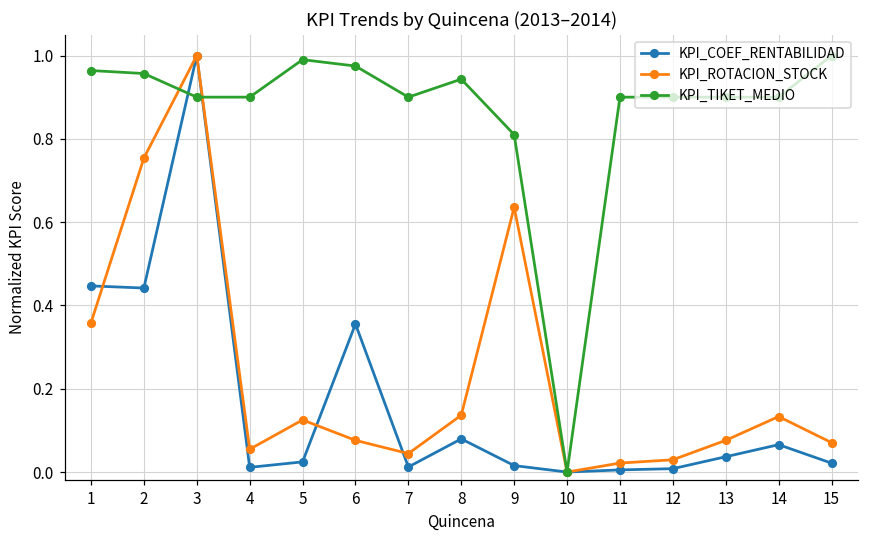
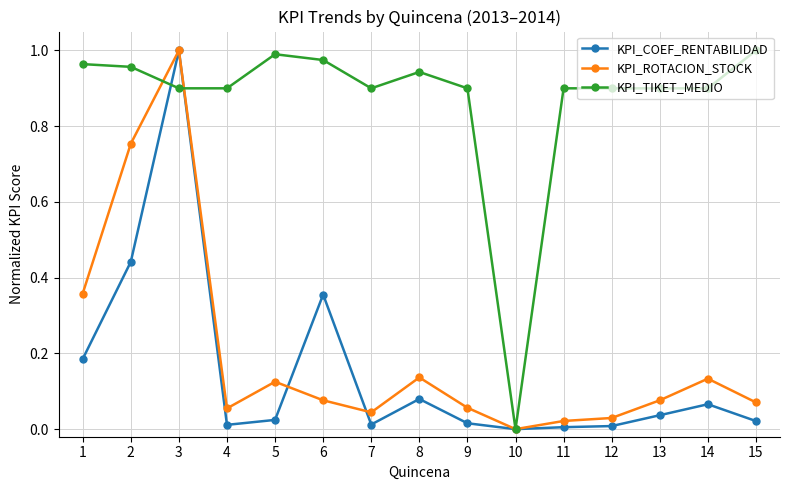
  {
    "KPI_COEF_RENTABILIDAD": {
-     "1": 0.45,
+     "1": 0.19,
      "2": 0.44,
      "4": 0.01,
      "5": 0.02,
      "6": 0.36,
      "7": 0.01,
      "8": 0.08,
      "9": 0.02,
      "11": 0.01,
      "12": 0.01,
      "13": 0.04,
      "14": 0.07,
      "15": 0.02
    },
    "KPI_ROTACION_STOCK": {
      "1": 0.36,
      "2": 0.75,
      "4": 0.05,
      "5": 0.13,
      "6": 0.08,
      "7": 0.04,
      "8": 0.14,
-     "9": 0.64,
+     "9": 0.06,
      "11": 0.02,
      "12": 0.03,
      "13": 0.08,
      "14": 0.13,
      "15": 0.07
    },
    "KPI_TIKET_MEDIO": {
      "1": 0.96,
      "2": 0.96,
      "3": 0.90,
      "4": 0.90,
      "5": 0.99,
      "6": 0.97,
      "7": 0.90,
      "8": 0.94,
-     "9": 0.81,
+     "9": 0.90,
      "11": 0.90
    }
  }
